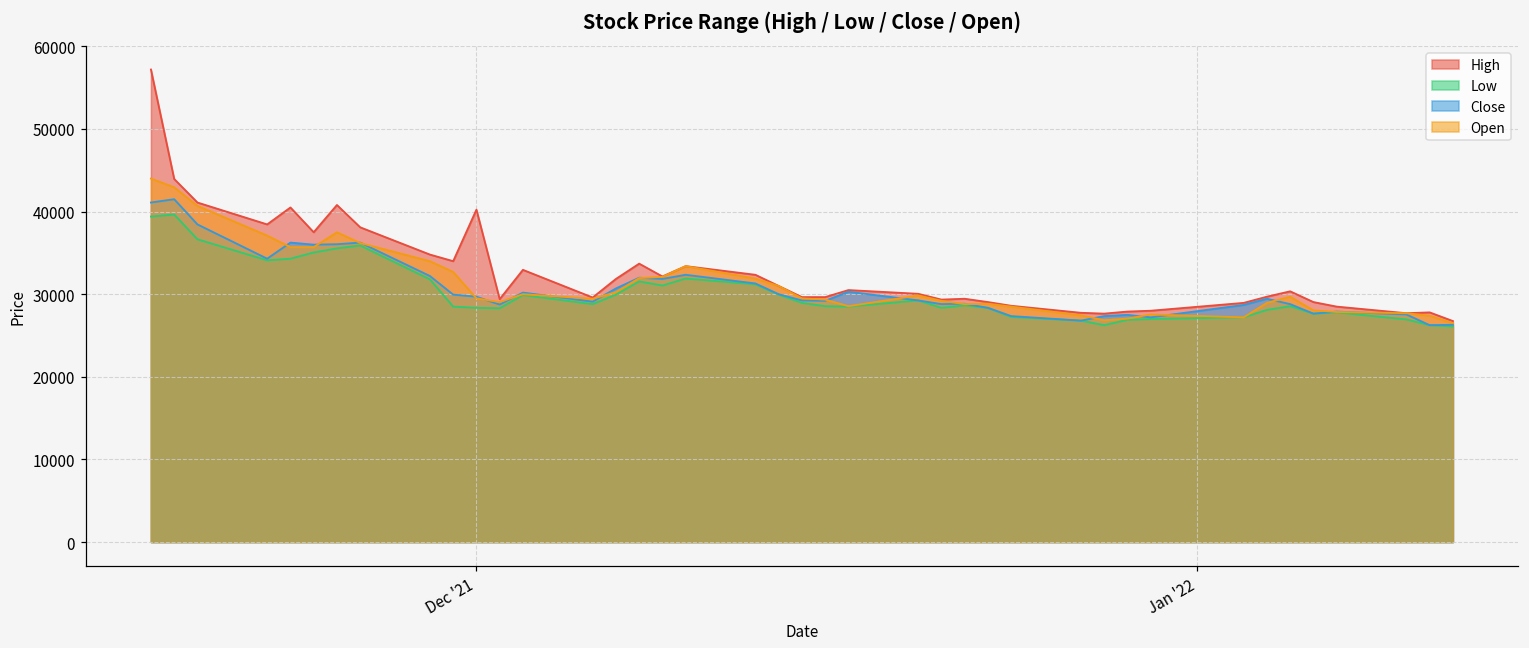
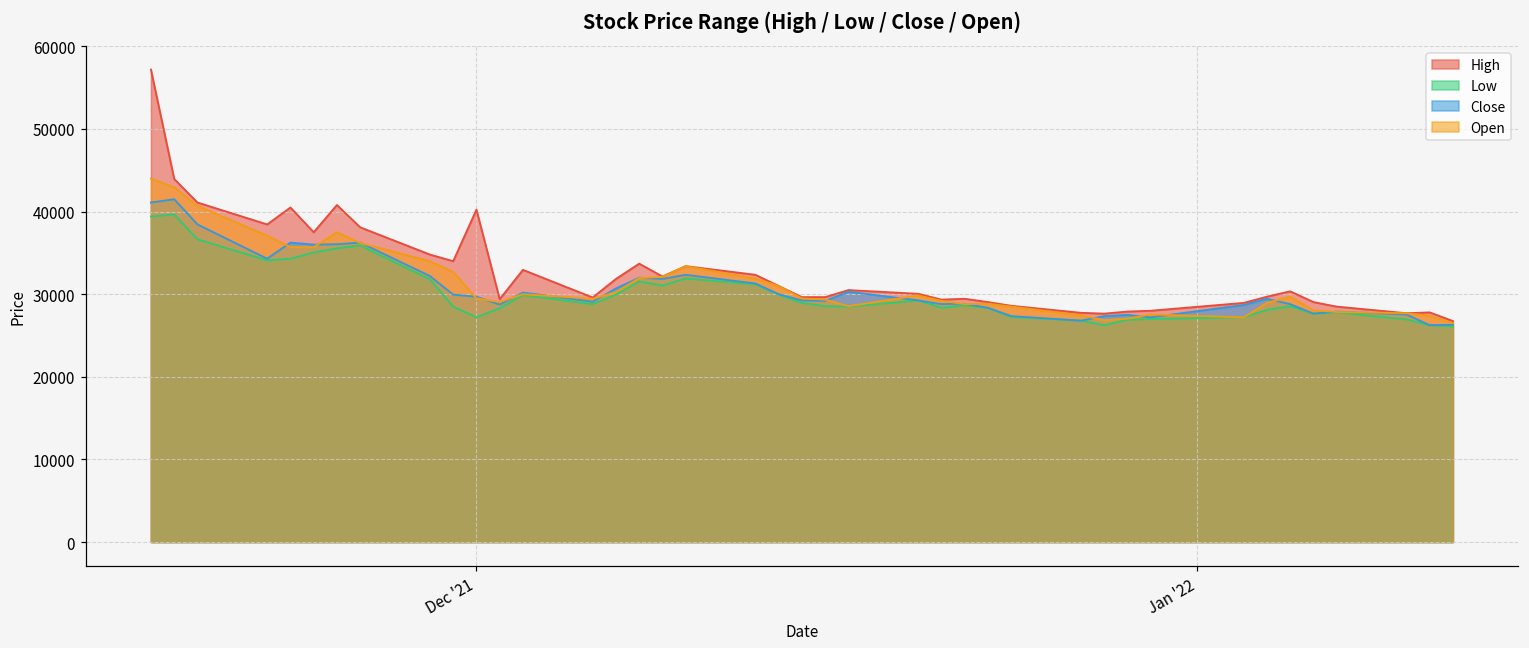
  {
    "High": {
      "Dec '21": 40000
    },
    "Low": {
-     "Dec '21": 28000
+     "Dec '21": 27000
    }
  }
